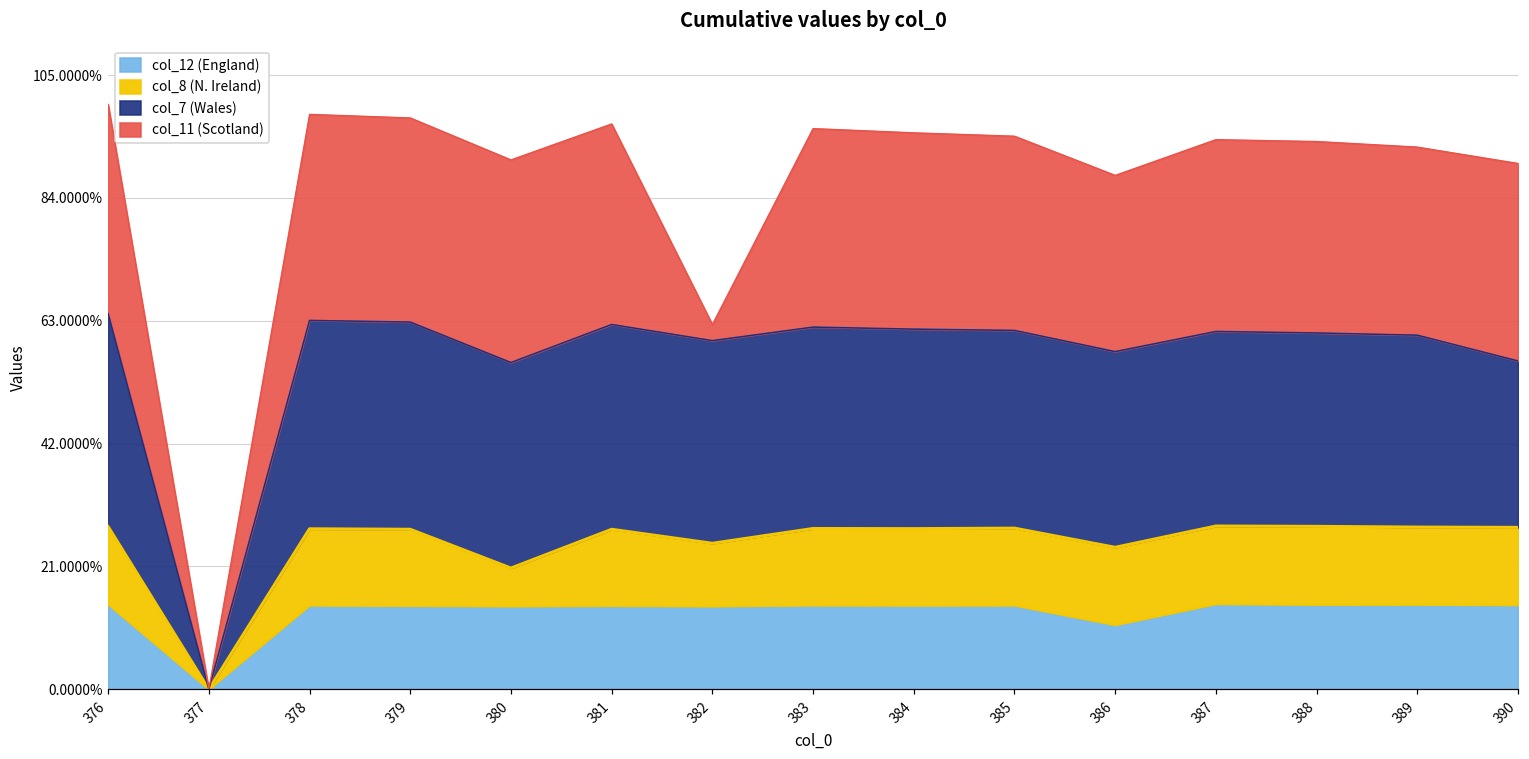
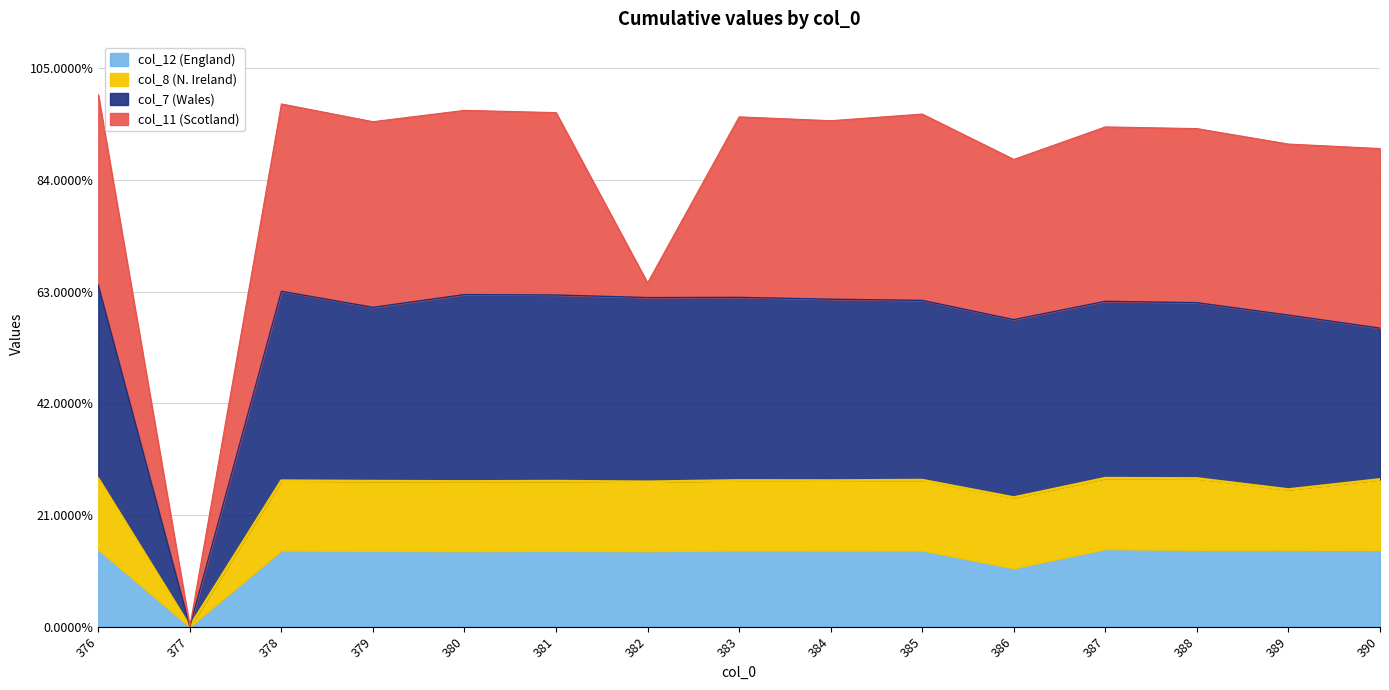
  {
    "col_12 (England)": {
      "376": "15%",
      "378": "14%",
      "379": "14%",
      "380": "14%",
      "381": "14%",
      "382": "14%",
      "383": "14%",
      "384": "14%",
      "385": "14%",
      "386": "11%",
      "387": "15%",
      "388": "14%",
      "389": "14%",
      "390": "14%"
    },
    "col_8 (N. Ireland)": {
      "376": "13%",
      "378": "13%",
      "379": "13%",
-     "380": "7%",
+     "380": "13%",
      "381": "13%",
-     "382": "11%",
+     "382": "13%",
      "383": "13%",
      "384": "13%",
      "385": "13%",
      "386": "13%",
      "387": "13%",
      "388": "13%",
-     "389": "13%",
+     "389": "11%",
      "390": "13%"
    },
    "col_7 (Wales)": {
      "376": "36%",
      "378": "36%",
-     "379": "35%",
+     "379": "33%",
      "380": "35%",
      "381": "35%",
      "382": "35%",
      "383": "34%",
      "384": "34%",
      "385": "34%",
      "386": "33%",
      "387": "33%",
      "388": "33%",
      "389": "33%",
      "390": "28%"
    },
    "col_11 (Scotland)": {
      "376": "36%",
      "378": "35%",
      "379": "35%",
      "380": "35%",
      "381": "34%",
      "382": "3%",
      "383": "34%",
      "384": "34%",
-     "385": "33%",
+     "385": "35%",
      "386": "30%",
      "387": "33%",
      "388": "33%",
      "389": "32%",
      "390": "34%"
    }
  }
